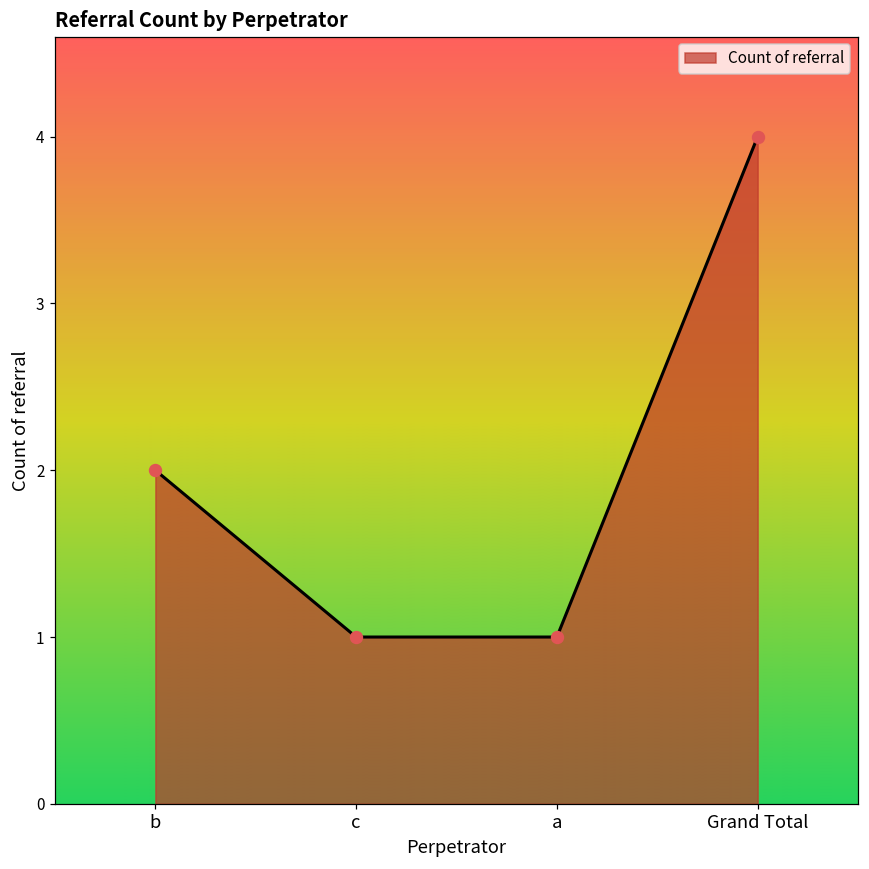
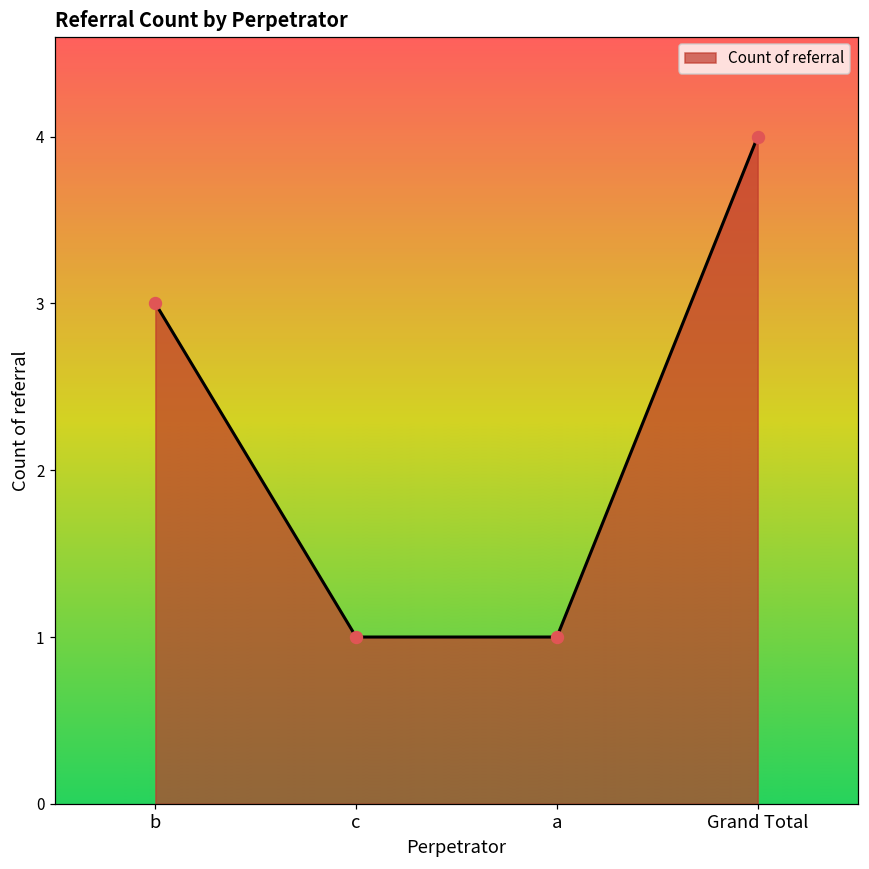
  {
-   "b": 2,
+   "b": 3,
    "c": 1,
    "a": 1,
    "Grand Total": 4
  }
